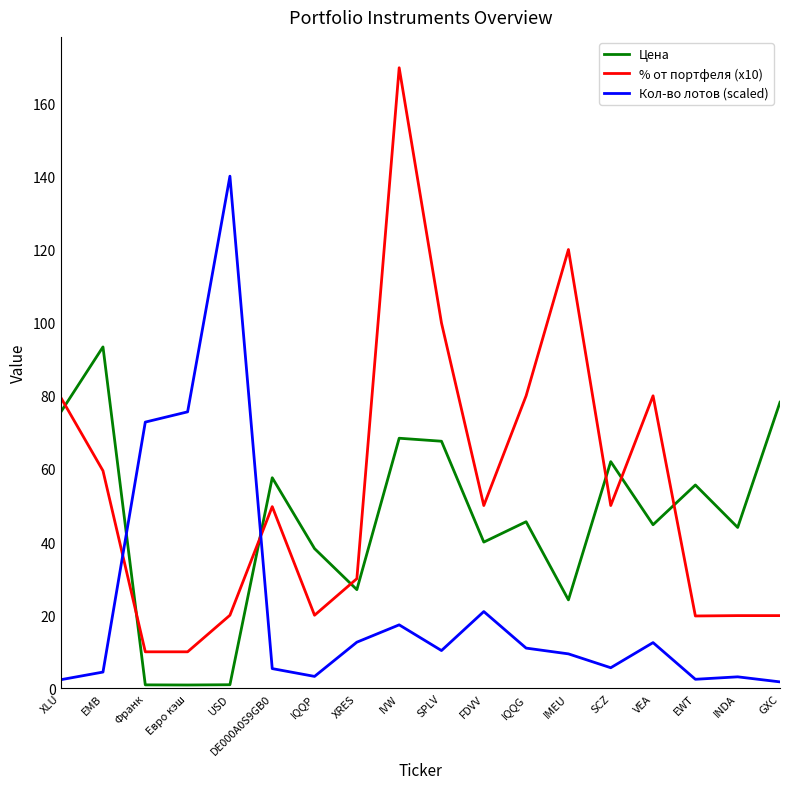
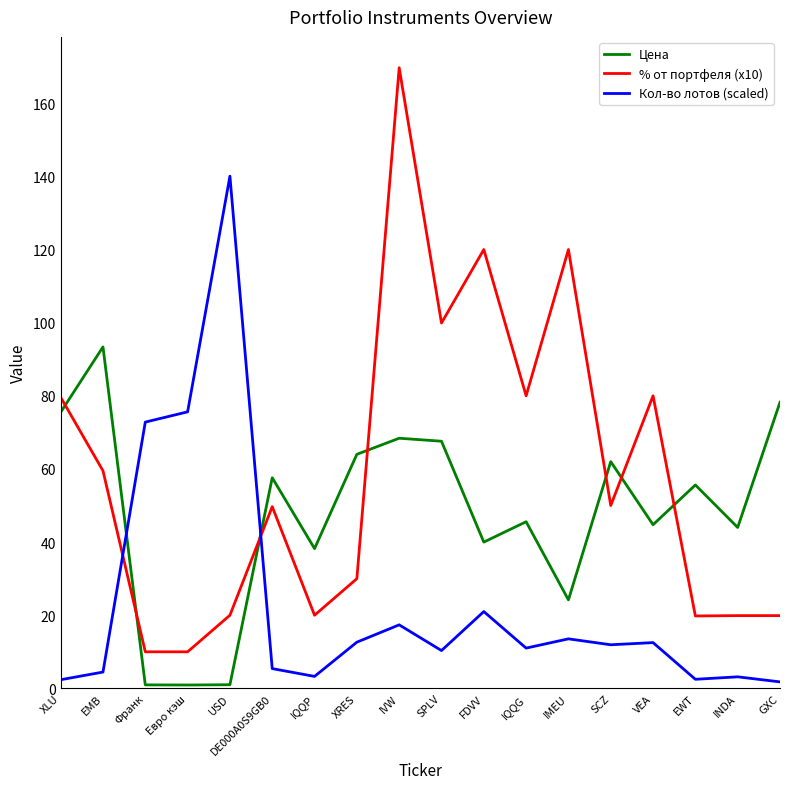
  {
    "Цена": {
      "XLU": 76,
      "EMB": 93,
      "Франк": 1,
      "Евро кэш": 1,
      "USD": 1,
      "DE000A0S9GB0": 58,
      "IQQP": 38,
-     "XRES": 27,
+     "XRES": 64,
      "IVW": 68,
      "SPLV": 68,
      "FDVV": 40,
      "IQQG": 46,
      "IMEU": 24,
      "SCZ": 62,
      "VEA": 45,
      "EWT": 56,
      "INDA": 44,
      "GXC": 78
    },
    "% от портфеля (x10)": {
      "XLU": 80,
      "EMB": 60,
      "Франк": 10,
      "Евро кэш": 10,
      "USD": 20,
      "DE000A0S9GB0": 50,
      "IQQP": 20,
      "XRES": 30,
      "IVW": 170,
      "SPLV": 100,
-     "FDVV": 50,
+     "FDVV": 120,
      "IQQG": 80,
      "IMEU": 120,
      "SCZ": 50,
      "VEA": 80,
      "EWT": 20,
      "INDA": 20,
      "GXC": 20
    },
    "Кол-во лотов (scaled)": {
      "XLU": 2,
      "EMB": 4,
      "Франк": 73,
      "Евро кэш": 76,
      "USD": 140,
      "DE000A0S9GB0": 5,
      "IQQP": 3,
      "XRES": 13,
      "IVW": 17,
      "SPLV": 10,
      "FDVV": 21,
      "IQQG": 11,
-     "IMEU": 9,
-     "SCZ": 6,
+     "IMEU": 14,
+     "SCZ": 12,
      "VEA": 13,
      "EWT": 2,
      "INDA": 3,
      "GXC": 2
    }
  }
